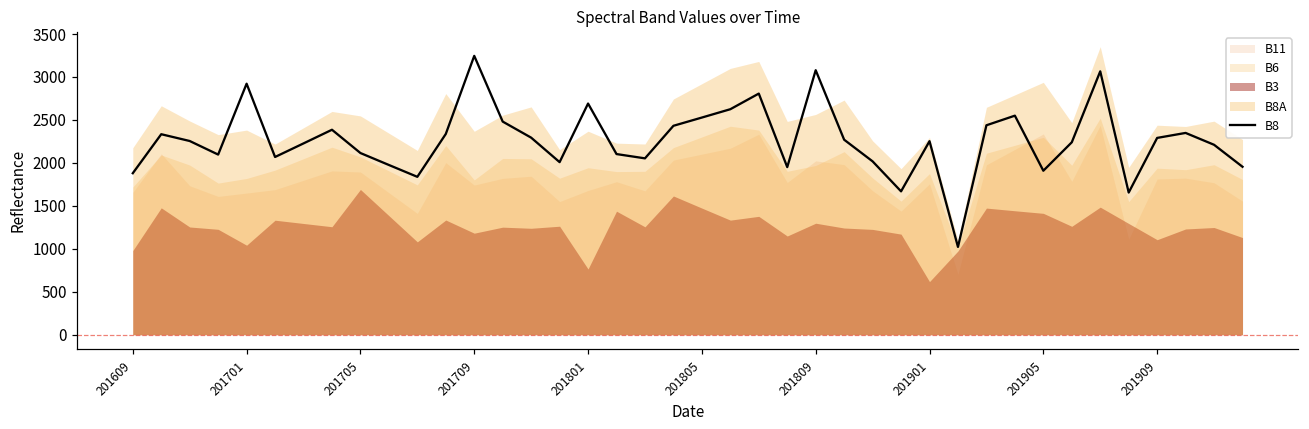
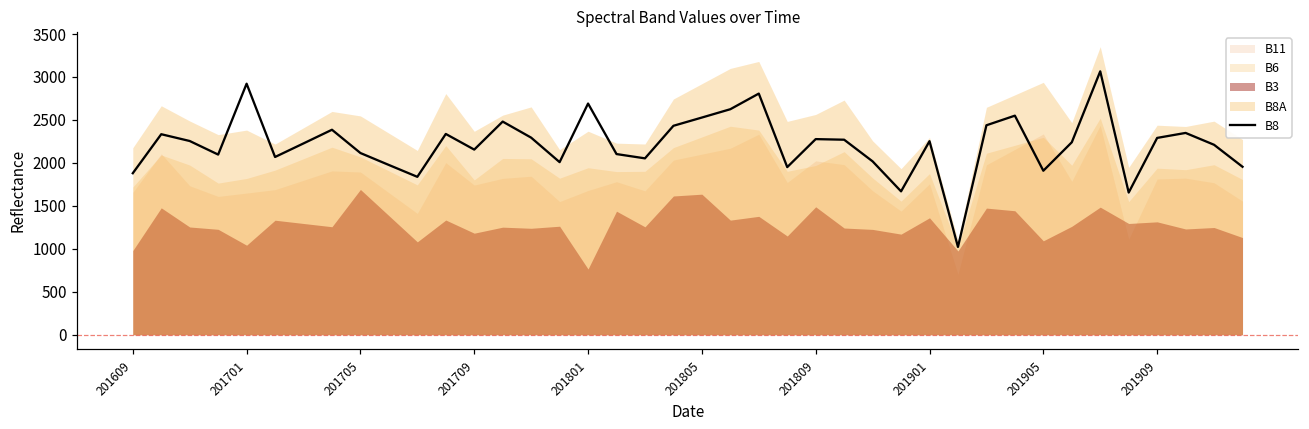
  {
    "B8": {
      "201609": 1900,
      "201701": 2900,
      "201705": 2100,
-     "201709": 3200,
+     "201709": 2200,
      "201801": 2700,
      "201805": 2500,
-     "201809": 3100,
+     "201809": 2300,
      "201901": 2300,
      "201905": 1900,
      "201909": 2300
    },
    "B3": {
      "201609": 1000,
      "201701": 1000,
      "201705": 1700,
      "201709": 1200,
      "201801": 800,
-     "201805": 1500,
-     "201809": 1300,
-     "201901": 600,
-     "201905": 1400,
-     "201909": 1100
+     "201805": 1600,
+     "201809": 1500,
+     "201901": 1400,
+     "201905": 1100,
+     "201909": 1300
    }
  }
